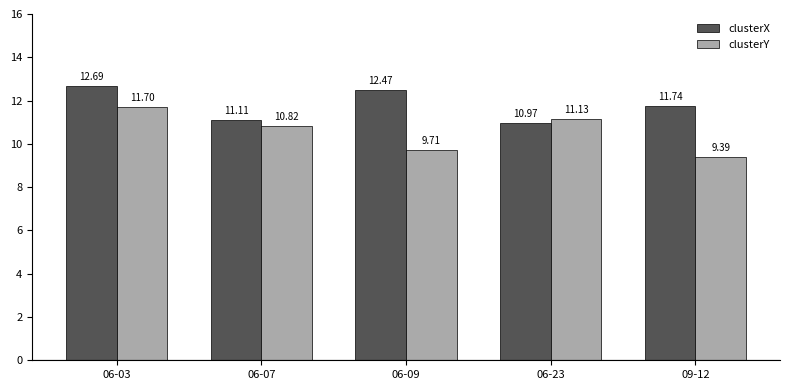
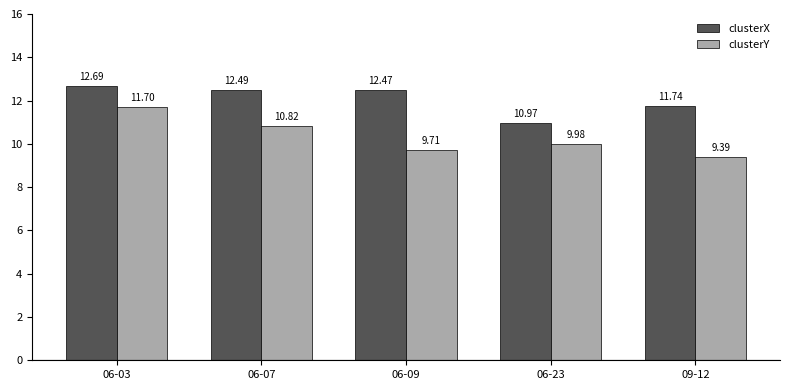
  {
    "clusterX": {
      "06-03": 12.69,
-     "06-07": 11.11,
+     "06-07": 12.49,
      "06-09": 12.47,
      "06-23": 10.97,
      "09-12": 11.74
    },
    "clusterY": {
      "06-03": 11.70,
      "06-07": 10.82,
      "06-09": 9.71,
-     "06-23": 11.13,
+     "06-23": 9.98,
      "09-12": 9.39
    }
  }
